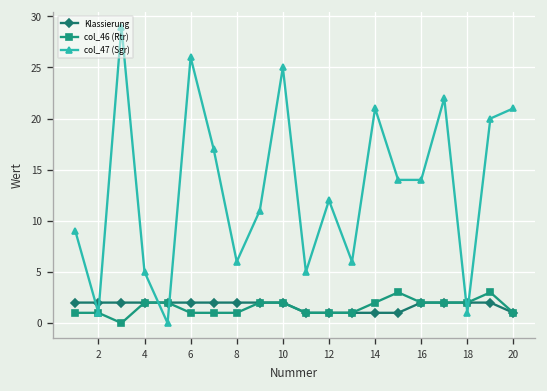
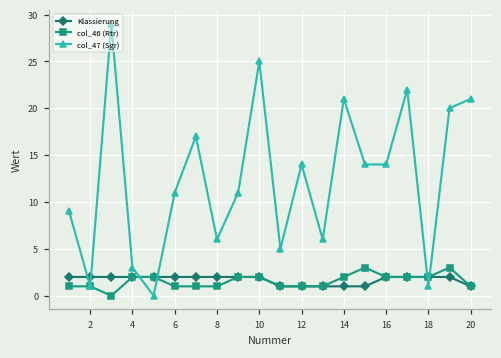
  {
    "col_47 (Sgr)": {
-     "4": 5,
-     "6": 26,
+     "4": 3,
+     "6": 11,
      "8": 6,
      "10": 25,
-     "12": 12,
+     "12": 14,
      "14": 21,
      "16": 14,
      "18": 1,
      "20": 21
    }
  }
